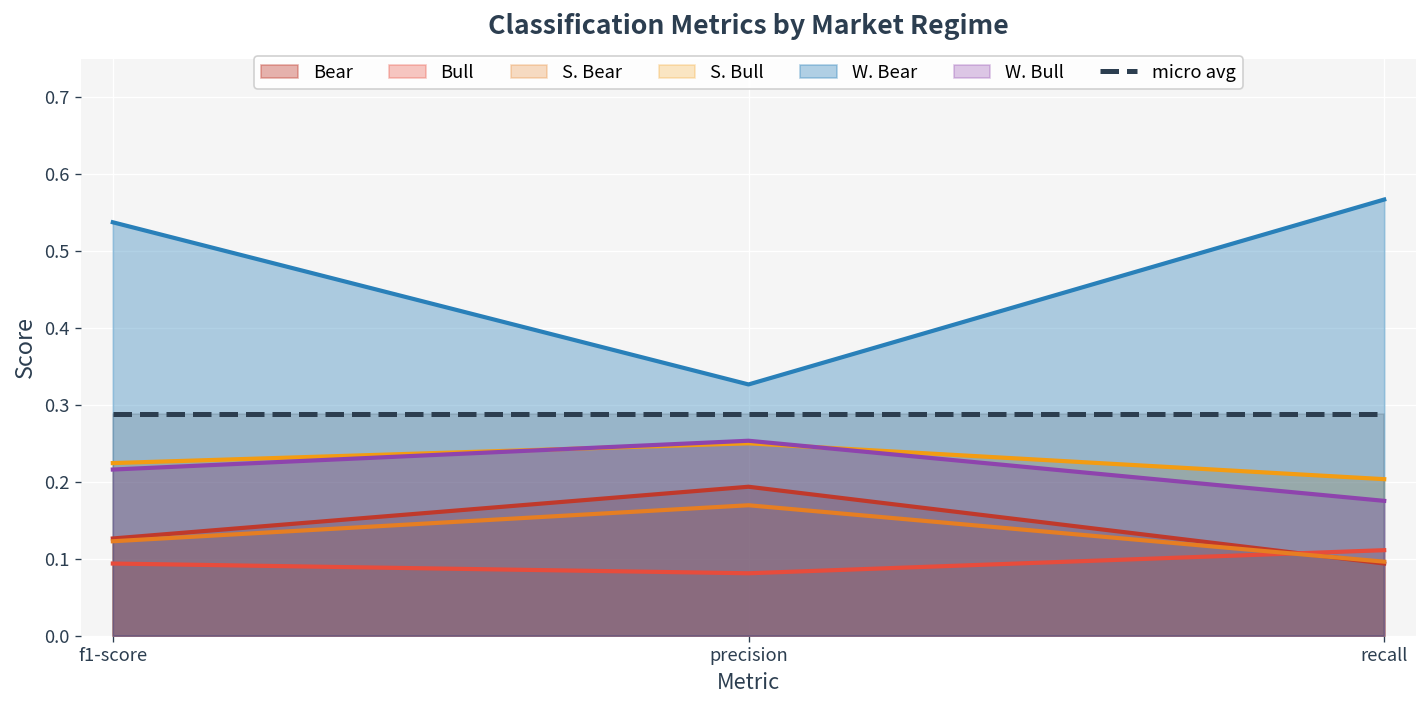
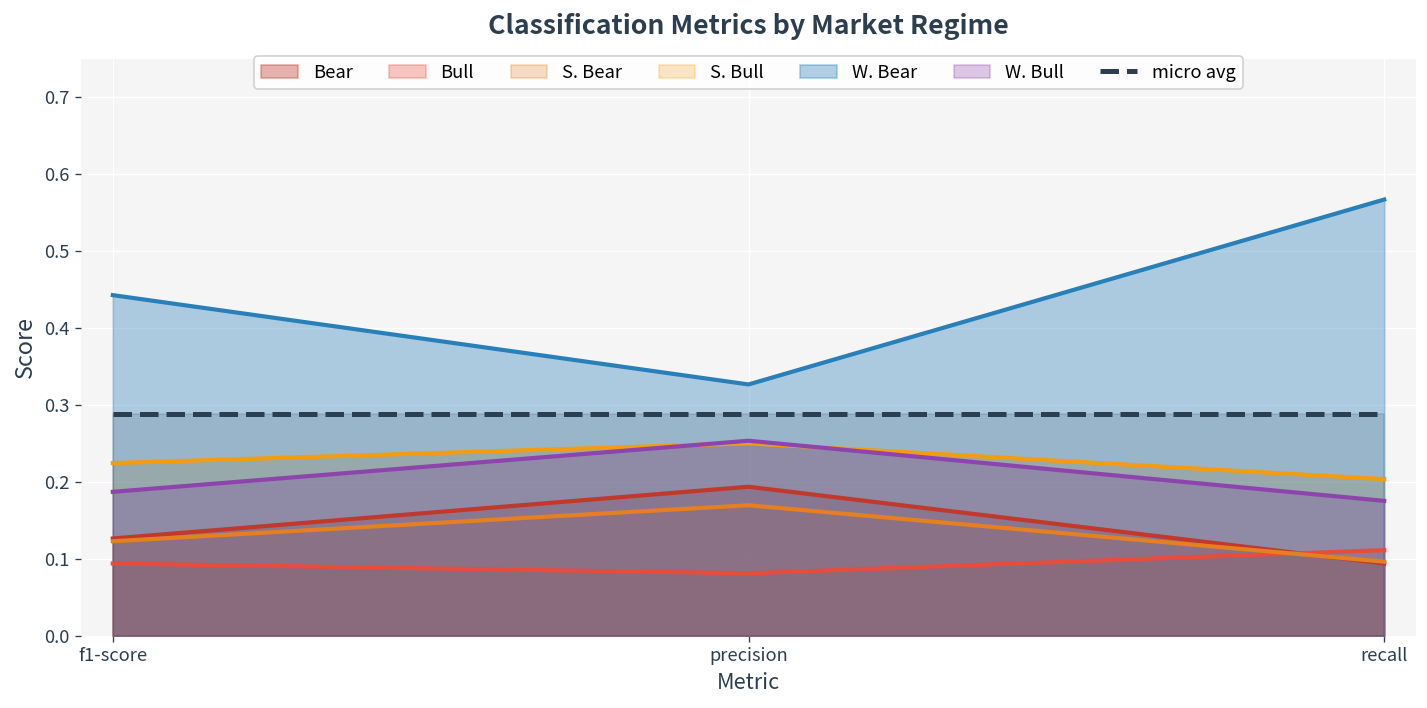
  {
    "W. Bear": {
-     "f1-score": 0.54,
+     "f1-score": 0.44,
      "precision": 0.33,
      "recall": 0.57
    },
    "W. Bull": {
-     "f1-score": 0.22,
+     "f1-score": 0.19,
      "recall": 0.18
    },
    "micro avg": {
      "f1-score": 0.29,
      "precision": 0.29,
      "recall": 0.29
    }
  }
